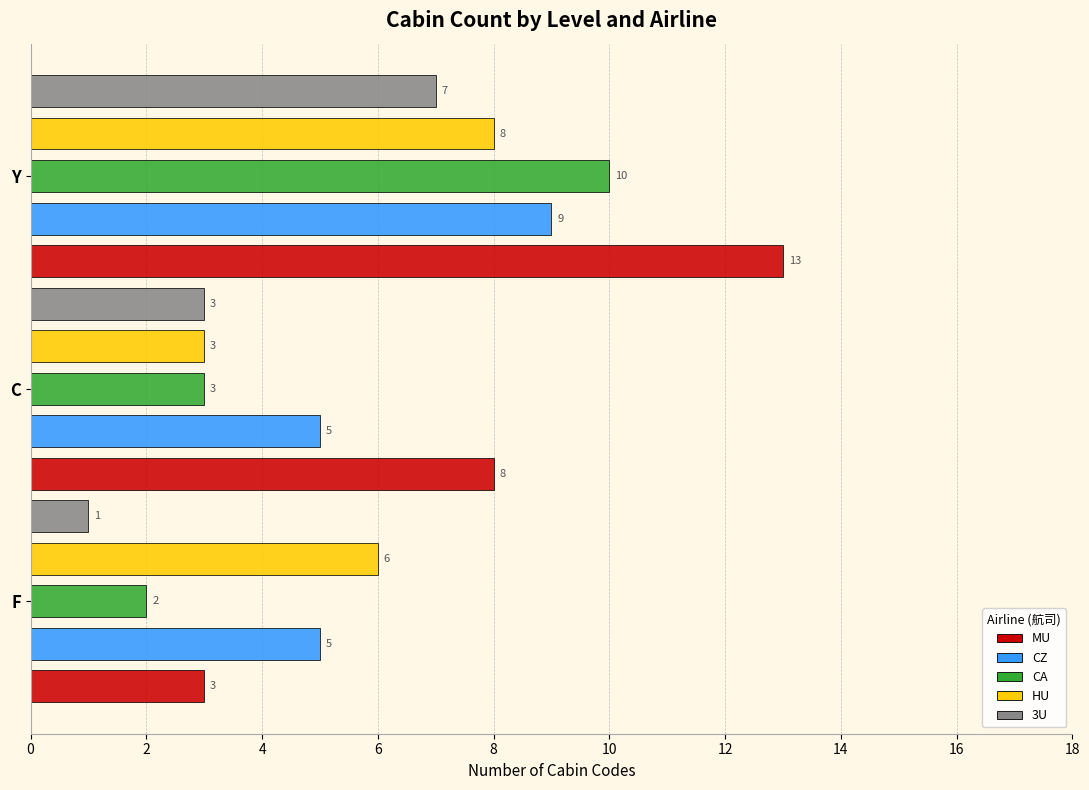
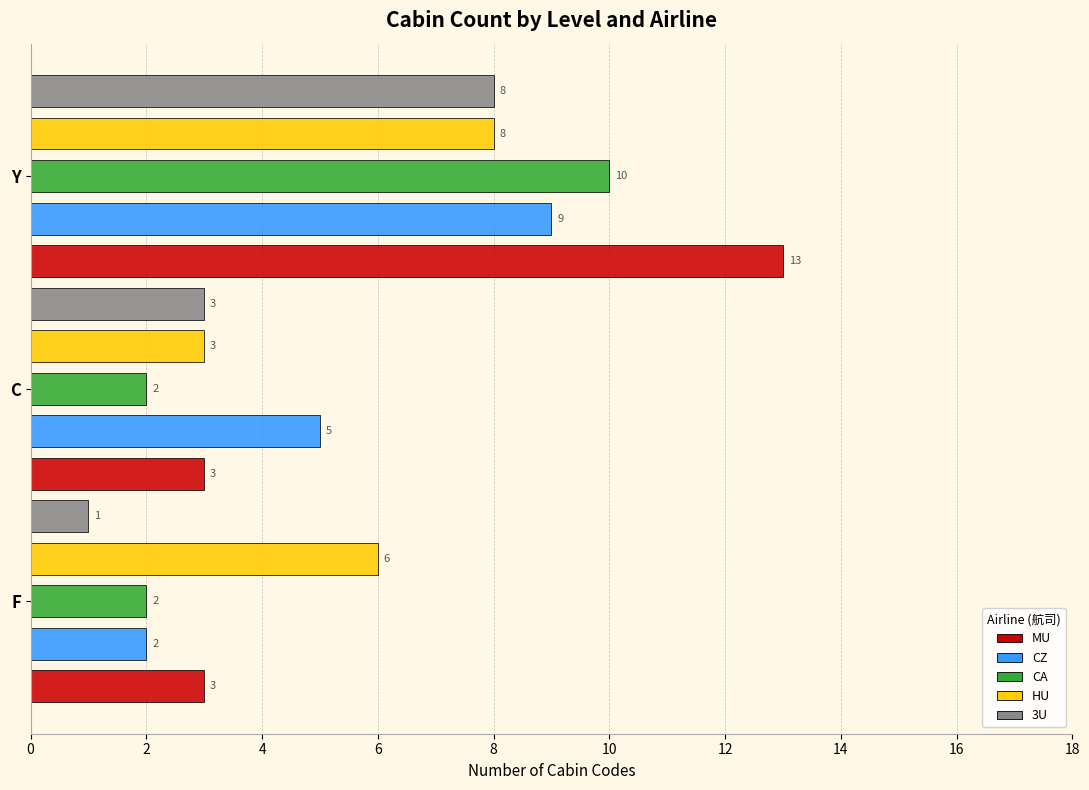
  {
    "MU": {
      "Y": 13,
-     "C": 8,
+     "C": 3,
      "F": 3
    },
    "CZ": {
      "Y": 9,
      "C": 5,
-     "F": 5
+     "F": 2
    },
    "CA": {
      "Y": 10,
-     "C": 3,
+     "C": 2,
      "F": 2
    },
    "HU": {
      "Y": 8,
      "C": 3,
      "F": 6
    },
    "3U": {
-     "Y": 7,
+     "Y": 8,
      "C": 3,
      "F": 1
    }
  }
